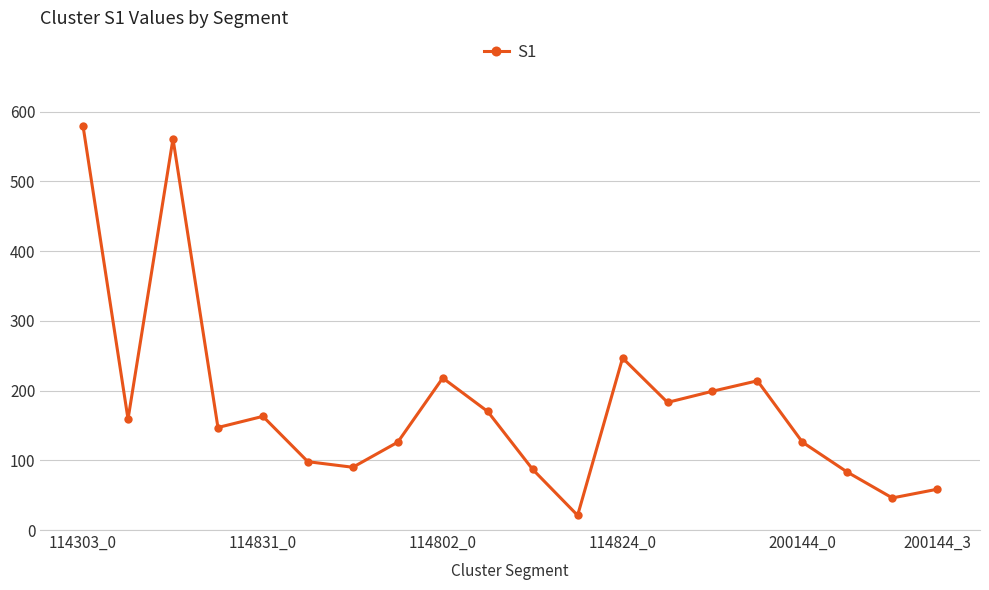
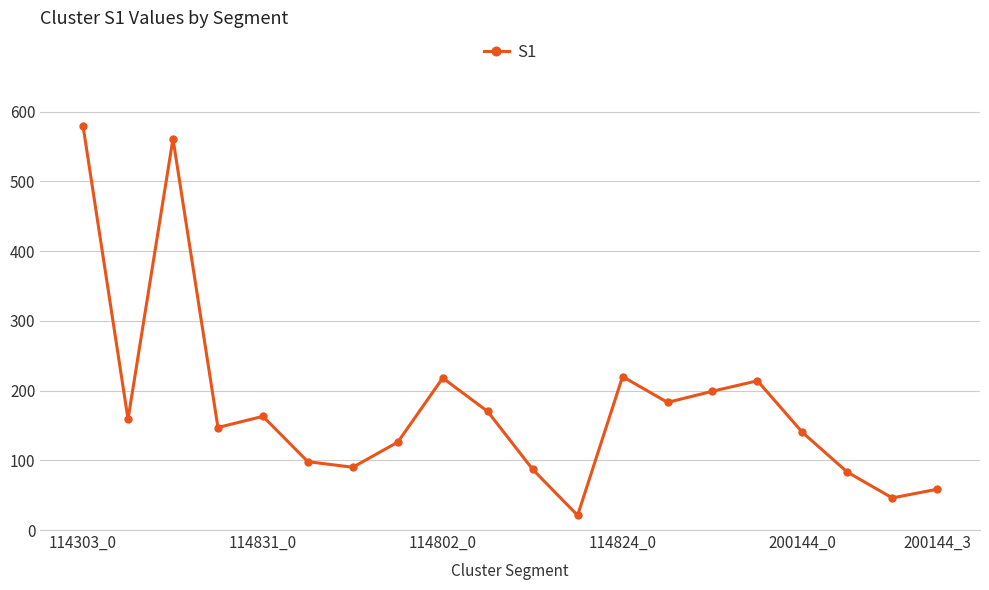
  {
    "114303_0": 580,
    "114831_0": 160,
    "114802_0": 220,
-   "114824_0": 250,
-   "200144_0": 130,
+   "114824_0": 220,
+   "200144_0": 140,
    "200144_3": 60
  }
